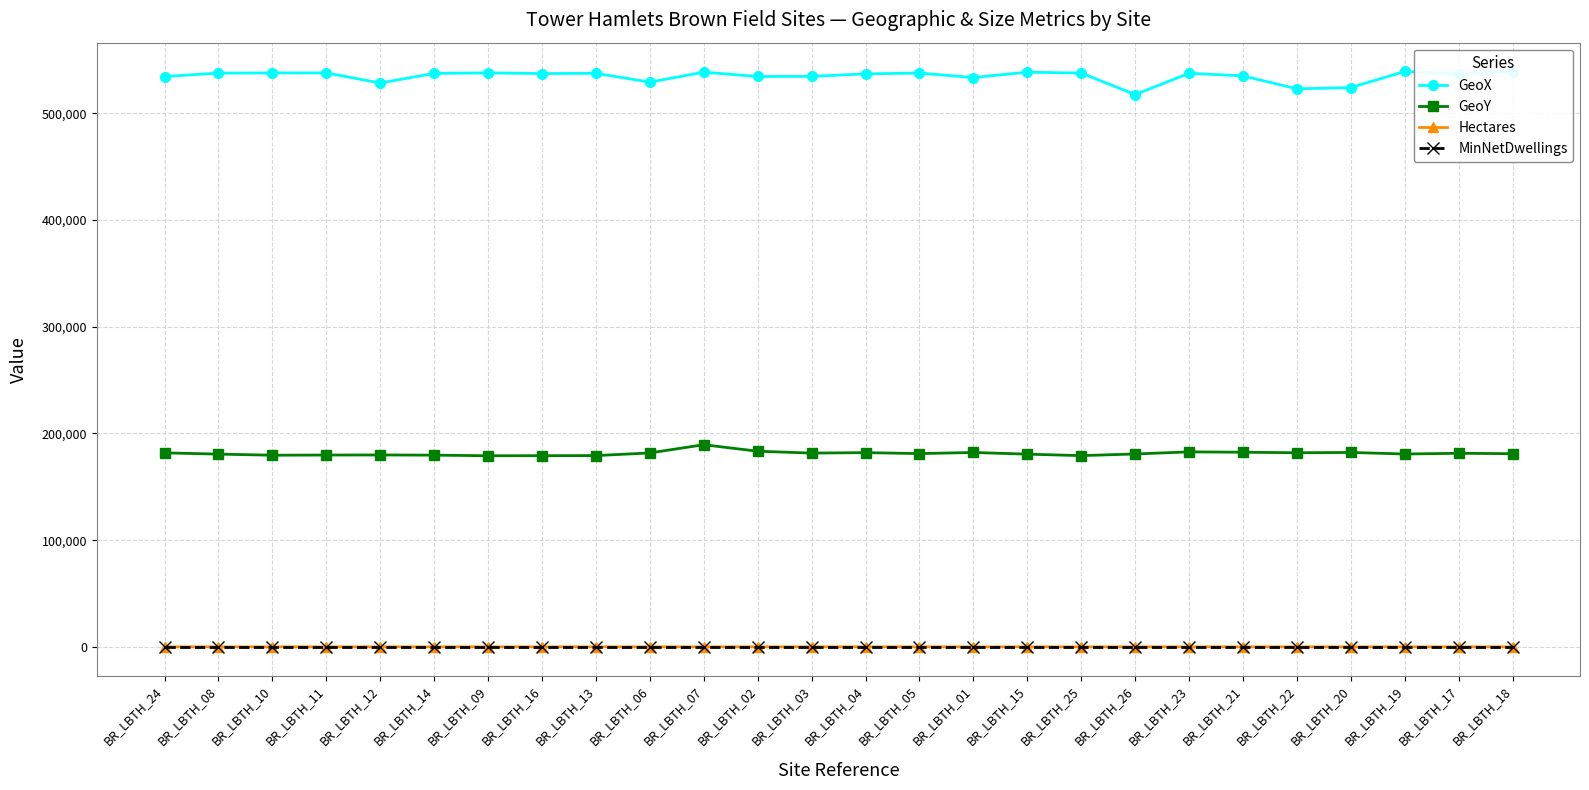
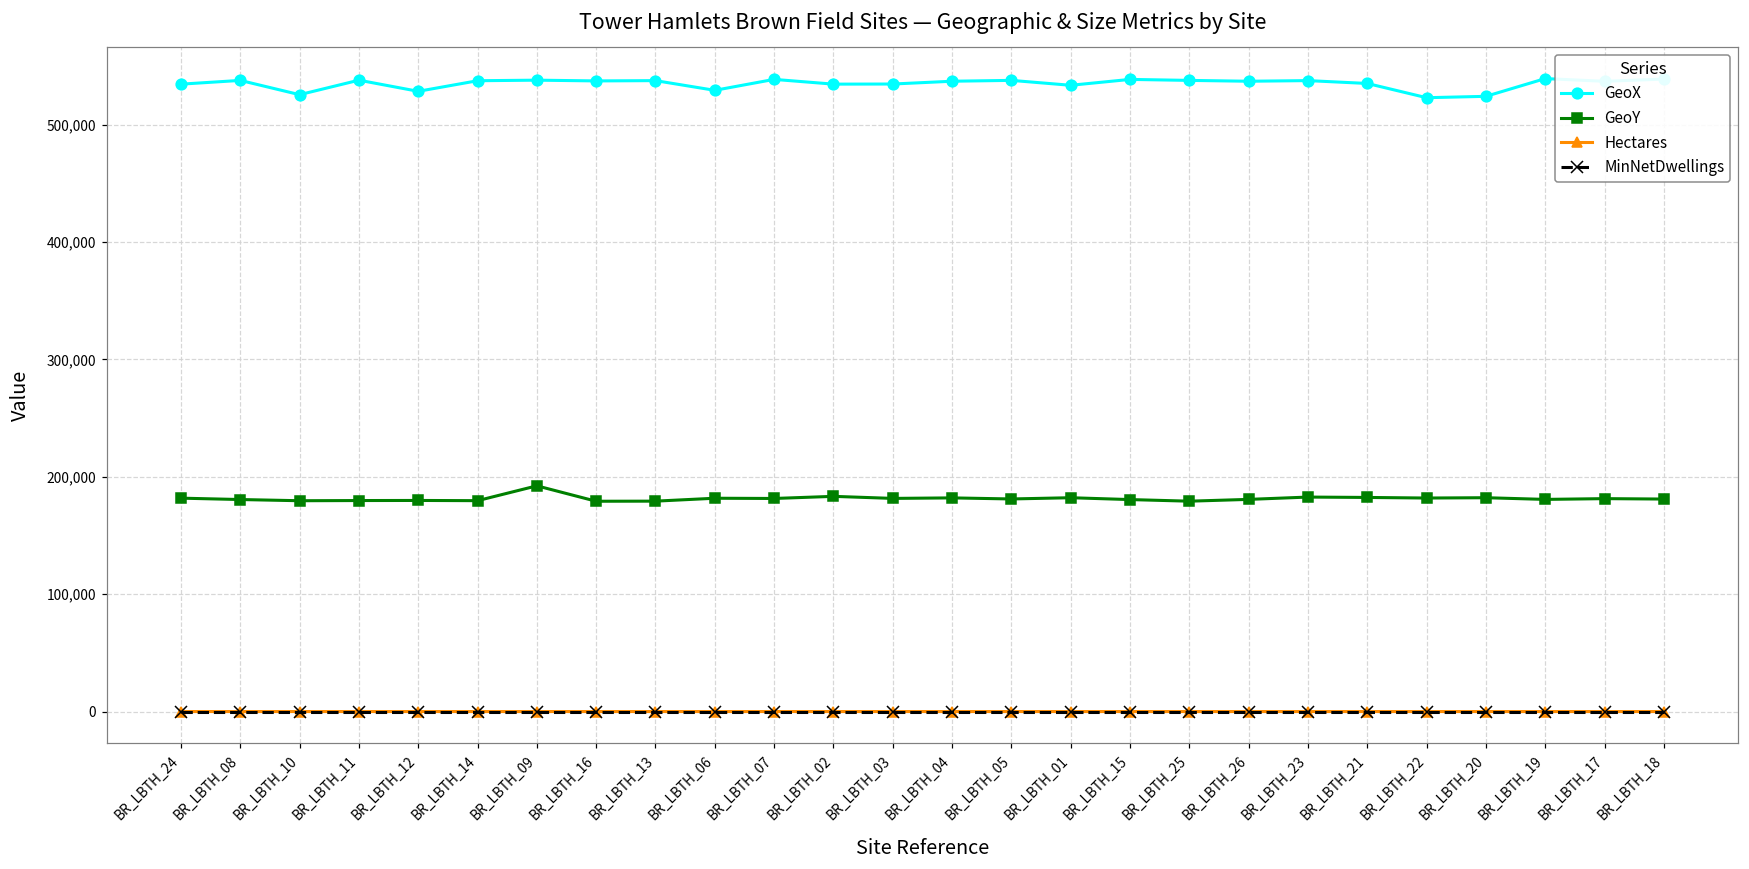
  {
    "GeoX": {
      "BR_LBTH_24": "535,000",
      "BR_LBTH_08": "538,000",
-     "BR_LBTH_10": "538,000",
+     "BR_LBTH_10": "526,000",
      "BR_LBTH_11": "538,000",
      "BR_LBTH_12": "529,000",
      "BR_LBTH_14": "538,000",
      "BR_LBTH_09": "538,000",
      "BR_LBTH_16": "537,000",
      "BR_LBTH_13": "538,000",
      "BR_LBTH_06": "529,000",
      "BR_LBTH_07": "539,000",
      "BR_LBTH_02": "535,000",
      "BR_LBTH_03": "535,000",
      "BR_LBTH_04": "537,000",
      "BR_LBTH_05": "538,000",
      "BR_LBTH_01": "534,000",
      "BR_LBTH_15": "539,000",
      "BR_LBTH_25": "538,000",
-     "BR_LBTH_26": "518,000",
+     "BR_LBTH_26": "537,000",
      "BR_LBTH_23": "538,000",
      "BR_LBTH_21": "535,000",
      "BR_LBTH_22": "523,000",
      "BR_LBTH_20": "524,000",
      "BR_LBTH_19": "539,000"
    },
    "GeoY": {
      "BR_LBTH_24": "182,000",
      "BR_LBTH_08": "181,000",
      "BR_LBTH_10": "180,000",
      "BR_LBTH_11": "180,000",
      "BR_LBTH_12": "180,000",
      "BR_LBTH_14": "180,000",
-     "BR_LBTH_09": "179,000",
+     "BR_LBTH_09": "192,000",
      "BR_LBTH_16": "179,000",
      "BR_LBTH_13": "179,000",
      "BR_LBTH_06": "182,000",
-     "BR_LBTH_07": "189,000",
+     "BR_LBTH_07": "182,000",
      "BR_LBTH_02": "183,000",
      "BR_LBTH_03": "182,000",
      "BR_LBTH_04": "182,000",
      "BR_LBTH_05": "181,000",
      "BR_LBTH_01": "182,000",
      "BR_LBTH_15": "181,000",
      "BR_LBTH_25": "179,000",
      "BR_LBTH_26": "181,000",
      "BR_LBTH_23": "183,000",
      "BR_LBTH_21": "182,000",
      "BR_LBTH_22": "182,000",
      "BR_LBTH_20": "182,000",
      "BR_LBTH_19": "181,000",
      "BR_LBTH_17": "181,000",
      "BR_LBTH_18": "181,000"
    },
    "MinNetDwellings": {
      "BR_LBTH_24": "0",
      "BR_LBTH_08": "0",
      "BR_LBTH_10": "0",
      "BR_LBTH_11": "0",
      "BR_LBTH_12": "0",
      "BR_LBTH_14": "0",
      "BR_LBTH_09": "0",
      "BR_LBTH_16": "0",
      "BR_LBTH_13": "0",
      "BR_LBTH_06": "0",
      "BR_LBTH_07": "0",
      "BR_LBTH_02": "0",
      "BR_LBTH_03": "0",
      "BR_LBTH_04": "0",
      "BR_LBTH_05": "0",
      "BR_LBTH_01": "0",
      "BR_LBTH_15": "0",
      "BR_LBTH_25": "0",
      "BR_LBTH_26": "0",
      "BR_LBTH_23": "0",
      "BR_LBTH_21": "0",
      "BR_LBTH_22": "0",
      "BR_LBTH_20": "0",
      "BR_LBTH_19": "0",
      "BR_LBTH_17": "0",
      "BR_LBTH_18": "0"
    }
  }
